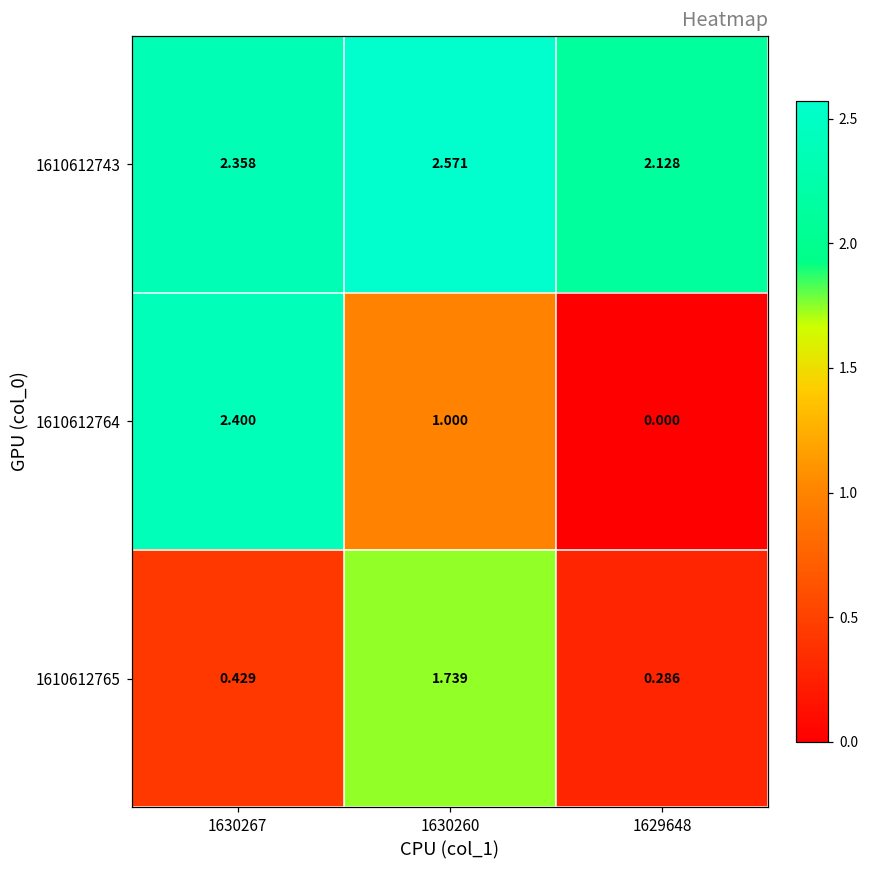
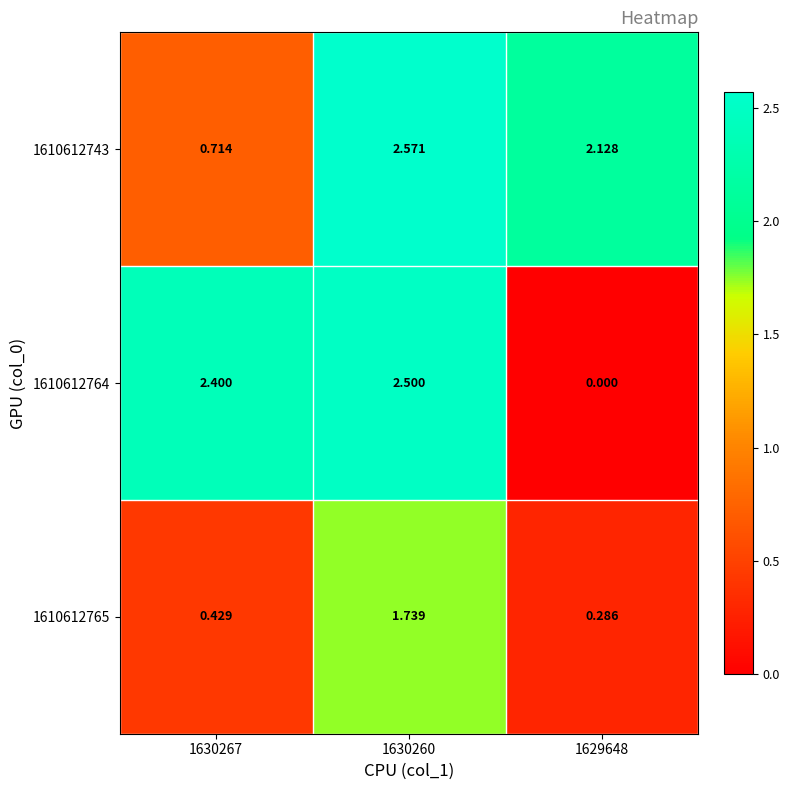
  {
    "1610612743": {
-     "1630267": 2.358,
+     "1630267": 0.714,
      "1630260": 2.571,
      "1629648": 2.128
    },
    "1610612764": {
      "1630267": 2.400,
-     "1630260": 1.000,
+     "1630260": 2.500,
      "1629648": 0.000
    },
    "1610612765": {
      "1630267": 0.429,
      "1630260": 1.739,
      "1629648": 0.286
    }
  }
